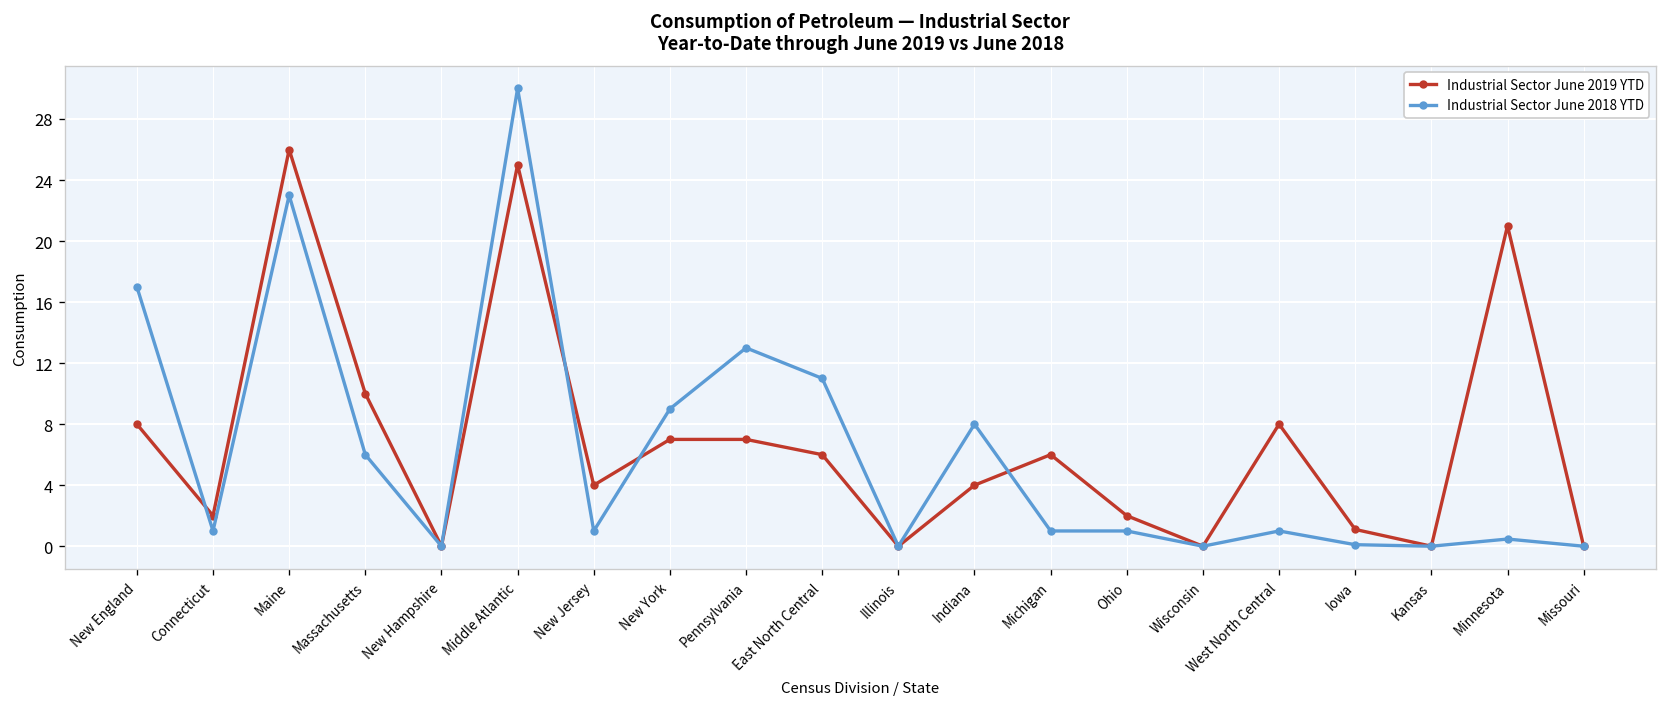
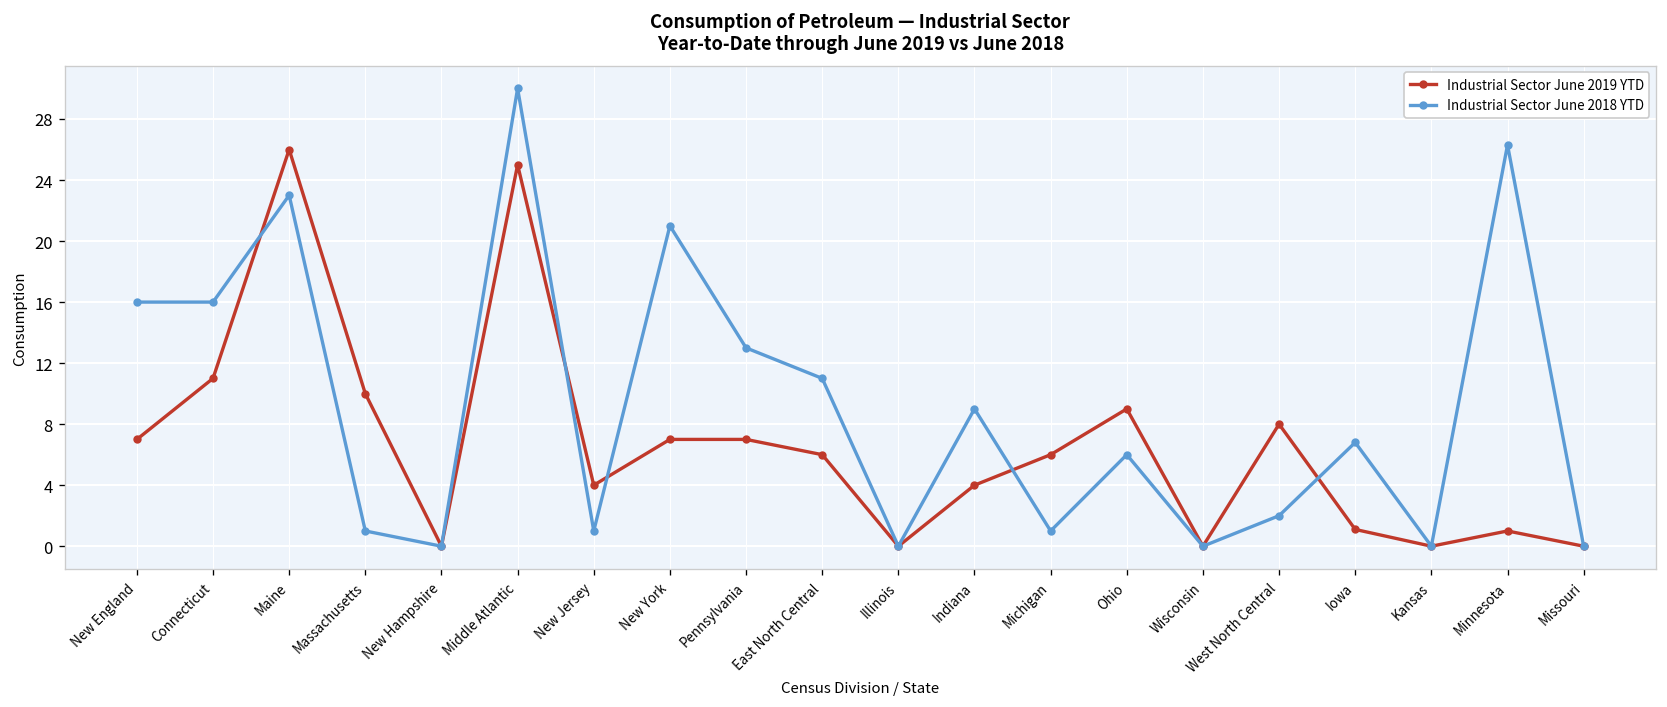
  {
    "Industrial Sector June 2019 YTD": {
-     "New England": 8,
-     "Connecticut": 2,
+     "New England": 7,
+     "Connecticut": 11,
      "Maine": 26,
      "Massachusetts": 10,
      "Middle Atlantic": 25,
      "New Jersey": 4,
      "New York": 7,
      "Pennsylvania": 7,
      "East North Central": 6,
      "Indiana": 4,
      "Michigan": 6,
-     "Ohio": 2,
+     "Ohio": 9,
      "West North Central": 8,
      "Iowa": 1,
-     "Minnesota": 21
+     "Minnesota": 1
    },
    "Industrial Sector June 2018 YTD": {
-     "New England": 17,
-     "Connecticut": 1,
+     "New England": 16,
+     "Connecticut": 16,
      "Maine": 23.0,
-     "Massachusetts": 6,
+     "Massachusetts": 1,
      "Middle Atlantic": 30.0,
      "New Jersey": 1.0,
-     "New York": 9,
+     "New York": 21,
      "Pennsylvania": 13.0,
      "East North Central": 11.0,
-     "Indiana": 8,
+     "Indiana": 9,
      "Michigan": 1.0,
-     "Ohio": 1,
-     "West North Central": 1,
-     "Iowa": 0.1,
-     "Minnesota": 0.5
+     "Ohio": 6,
+     "West North Central": 2,
+     "Iowa": 6.8,
+     "Minnesota": 26.3
    }
  }
